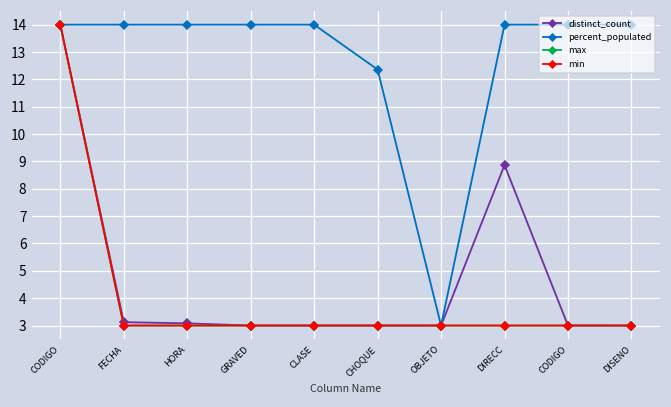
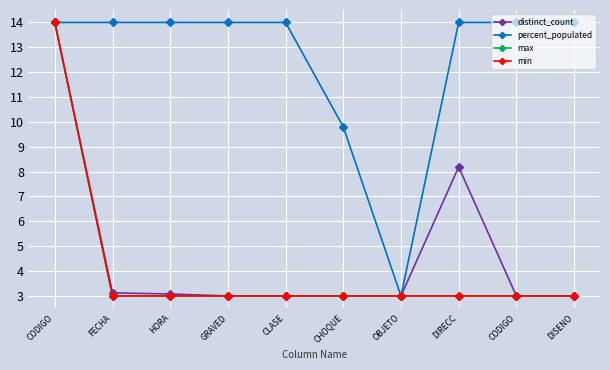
  {
    "distinct_count": {
      "FECHA": 3.1,
-     "DIRECC": 8.9
+     "DIRECC": 8.2
    },
    "percent_populated": {
      "FECHA": 14.0,
      "HORA": 14.0,
      "GRAVED": 14.0,
      "CLASE": 14.0,
-     "CHOQUE": 12.4,
+     "CHOQUE": 9.8,
      "DIRECC": 14.0
    },
    "min": {
      "FECHA": 3.0,
      "DIRECC": 3.0
    }
  }
